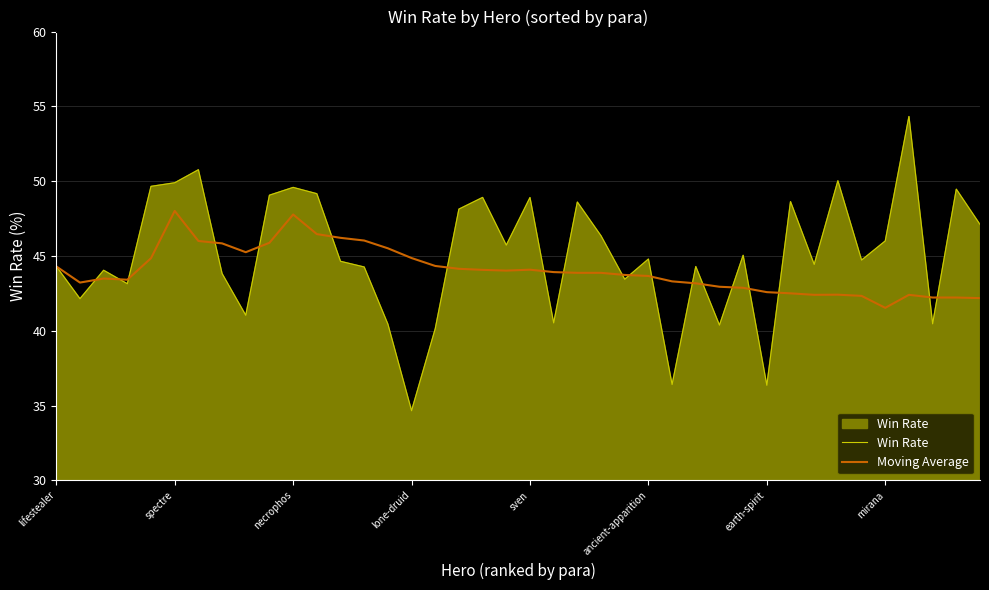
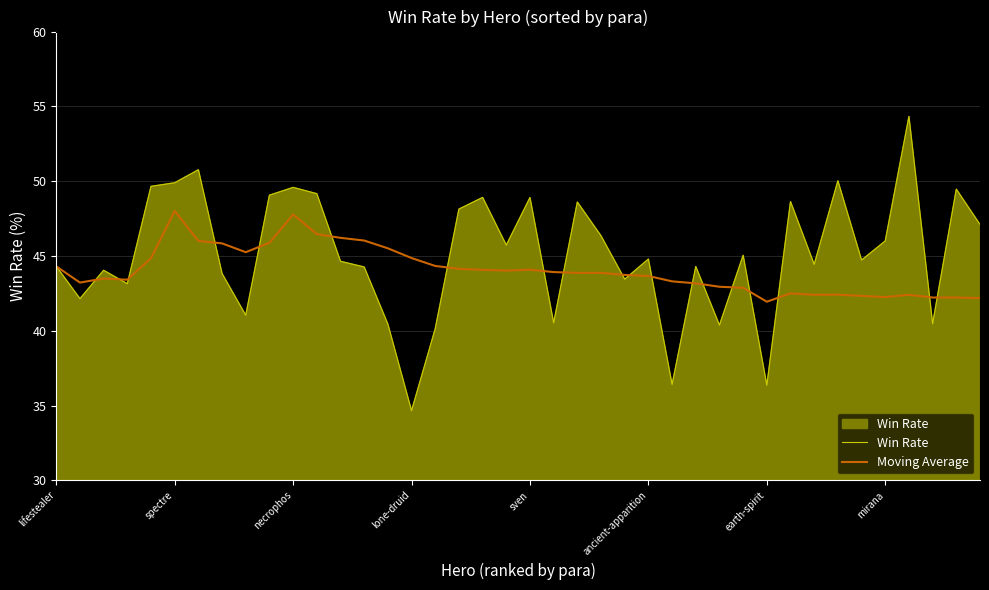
  {
    "Moving Average": {
      "spectre": 48.0,
      "necrophos": 47.8,
      "lone-druid": 44.9,
      "sven": 44.1,
      "ancient-apparition": 43.7,
-     "earth-spirit": 42.6,
-     "mirana": 41.5
+     "earth-spirit": 41.9,
+     "mirana": 42.3
    }
  }
